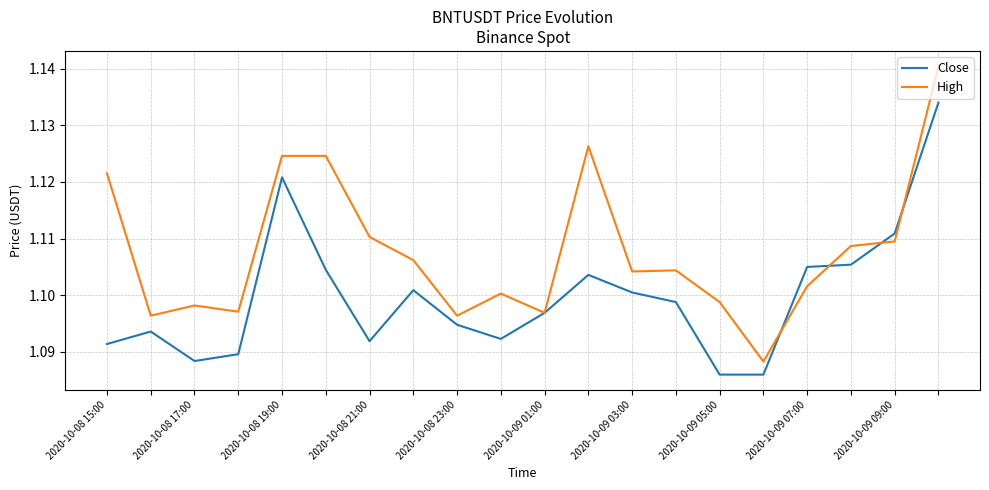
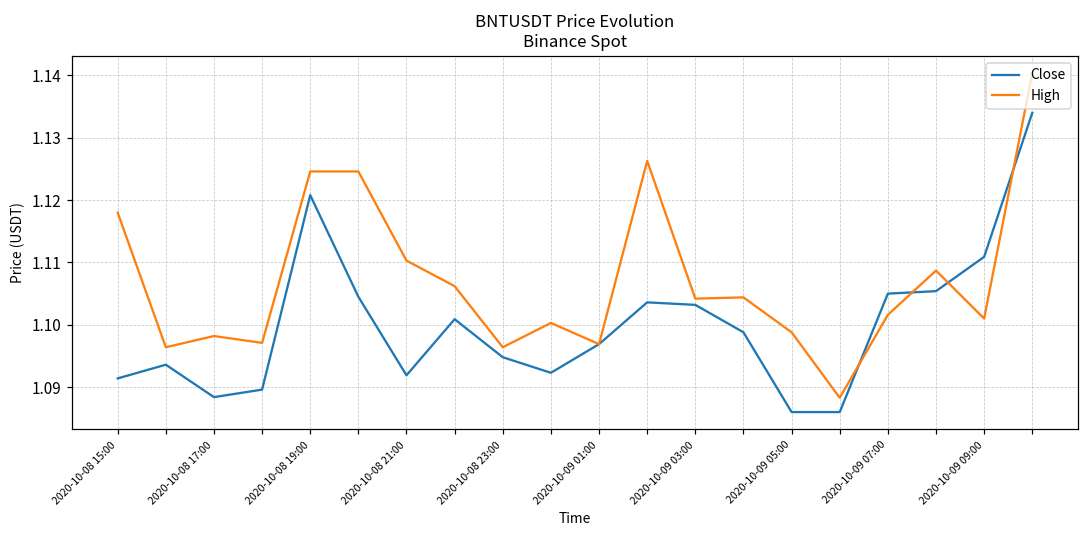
  {
    "Close": {
      "2020-10-08 15:00": 1.091,
      "2020-10-08 17:00": 1.088,
      "2020-10-08 19:00": 1.121,
      "2020-10-08 21:00": 1.092,
      "2020-10-08 23:00": 1.095,
-     "2020-10-09 03:00": 1.101,
+     "2020-10-09 03:00": 1.103,
      "2020-10-09 05:00": 1.086,
      "2020-10-09 07:00": 1.105,
      "2020-10-09 09:00": 1.111
    },
    "High": {
-     "2020-10-08 15:00": 1.122,
+     "2020-10-08 15:00": 1.118,
      "2020-10-08 17:00": 1.098,
      "2020-10-08 19:00": 1.125,
      "2020-10-08 21:00": 1.110,
      "2020-10-08 23:00": 1.096,
      "2020-10-09 03:00": 1.104,
      "2020-10-09 05:00": 1.099,
      "2020-10-09 07:00": 1.102,
-     "2020-10-09 09:00": 1.110
+     "2020-10-09 09:00": 1.101
    }
  }
